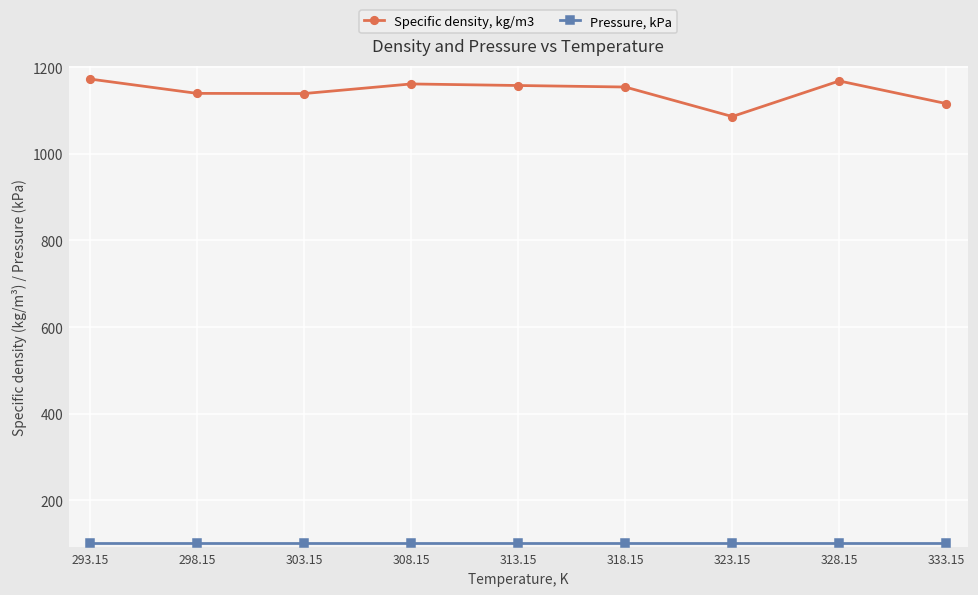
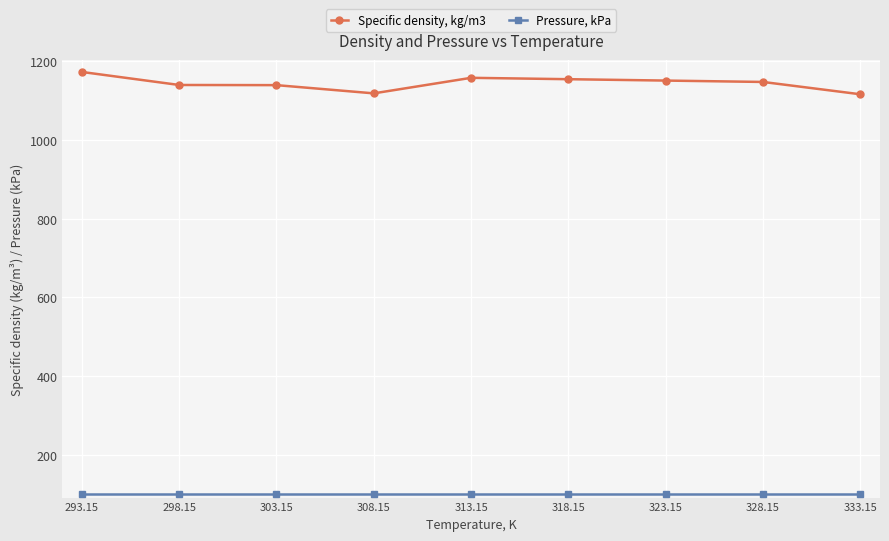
  {
    "Specific density, kg/m3": {
      "293.15": 1170,
      "298.15": 1140,
      "303.15": 1140,
-     "308.15": 1160,
+     "308.15": 1120,
      "313.15": 1160,
      "318.15": 1150,
-     "323.15": 1090,
-     "328.15": 1170,
+     "323.15": 1150,
+     "328.15": 1150,
      "333.15": 1120
    },
    "Pressure, kPa": {
      "293.15": 100,
      "298.15": 100,
      "303.15": 100,
      "308.15": 100,
      "313.15": 100,
      "318.15": 100,
      "323.15": 100,
      "328.15": 100,
      "333.15": 100
    }
  }
